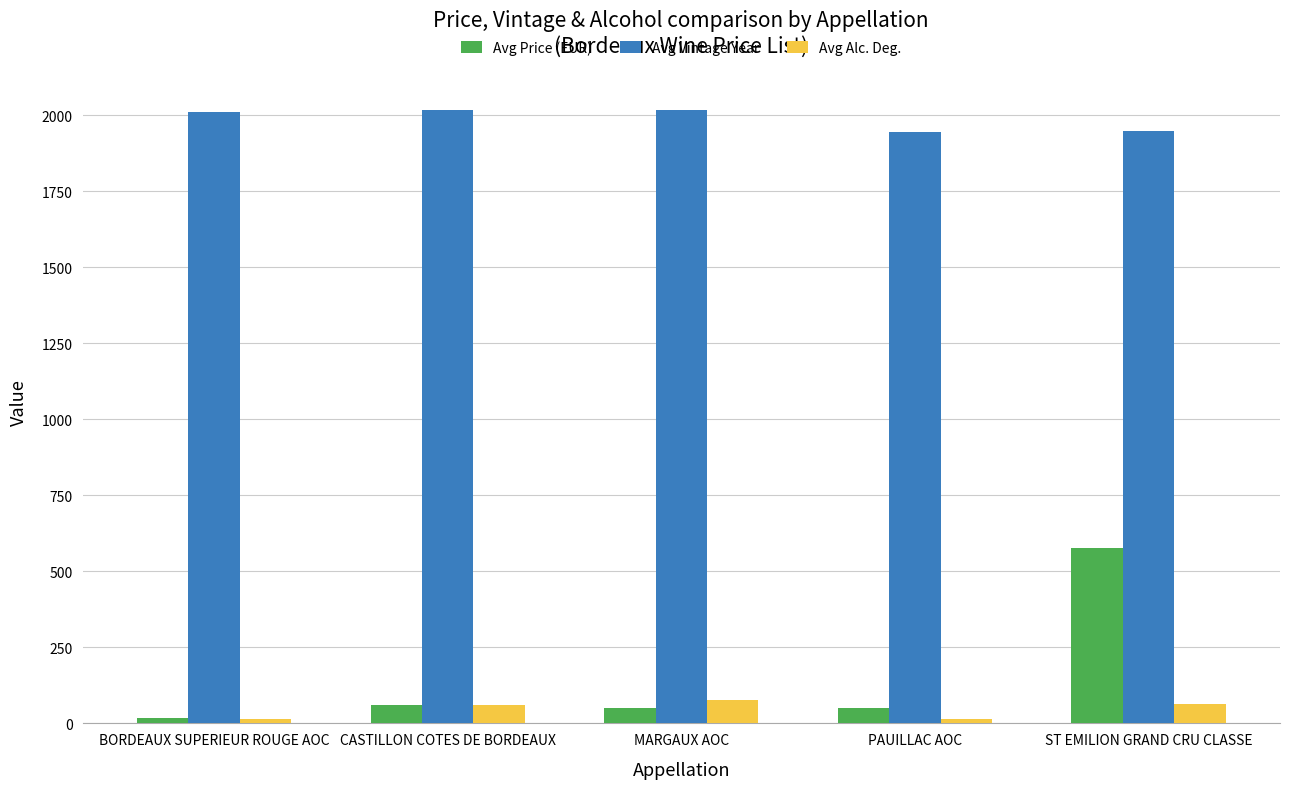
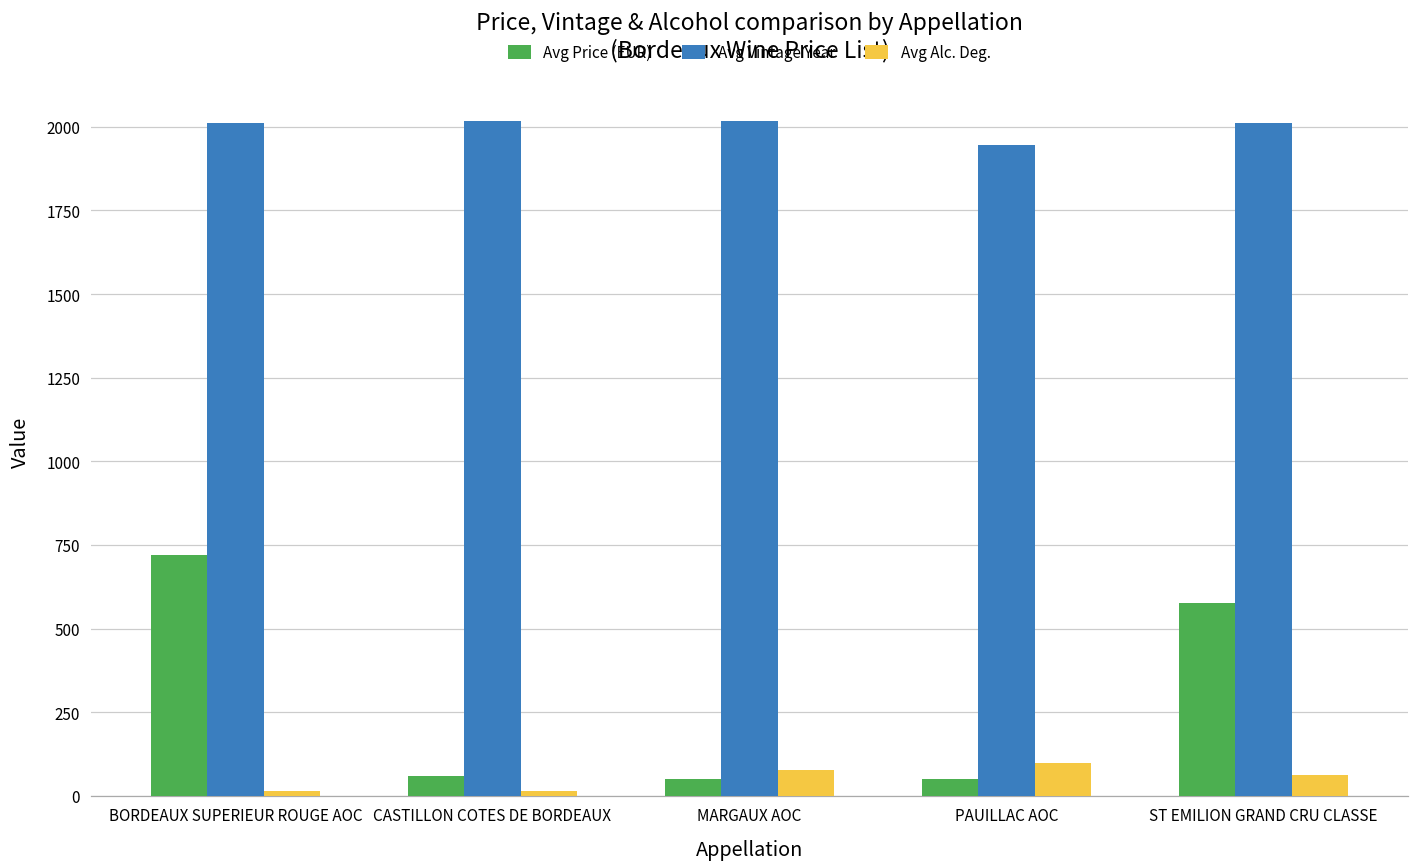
  {
    "Avg Price (EUR)": {
-     "BORDEAUX SUPERIEUR ROUGE AOC": 20,
+     "BORDEAUX SUPERIEUR ROUGE AOC": 720,
      "CASTILLON COTES DE BORDEAUX": 60,
      "MARGAUX AOC": 50,
      "PAUILLAC AOC": 50,
      "ST EMILION GRAND CRU CLASSE": 580
    },
    "Avg Vintage Year": {
      "BORDEAUX SUPERIEUR ROUGE AOC": 2010,
      "CASTILLON COTES DE BORDEAUX": 2020,
      "MARGAUX AOC": 2020,
      "PAUILLAC AOC": 1950,
-     "ST EMILION GRAND CRU CLASSE": 1950
+     "ST EMILION GRAND CRU CLASSE": 2010
    },
    "Avg Alc. Deg.": {
      "BORDEAUX SUPERIEUR ROUGE AOC": 10,
-     "CASTILLON COTES DE BORDEAUX": 60,
+     "CASTILLON COTES DE BORDEAUX": 10,
      "MARGAUX AOC": 80,
-     "PAUILLAC AOC": 10,
+     "PAUILLAC AOC": 100,
      "ST EMILION GRAND CRU CLASSE": 60
    }
  }
